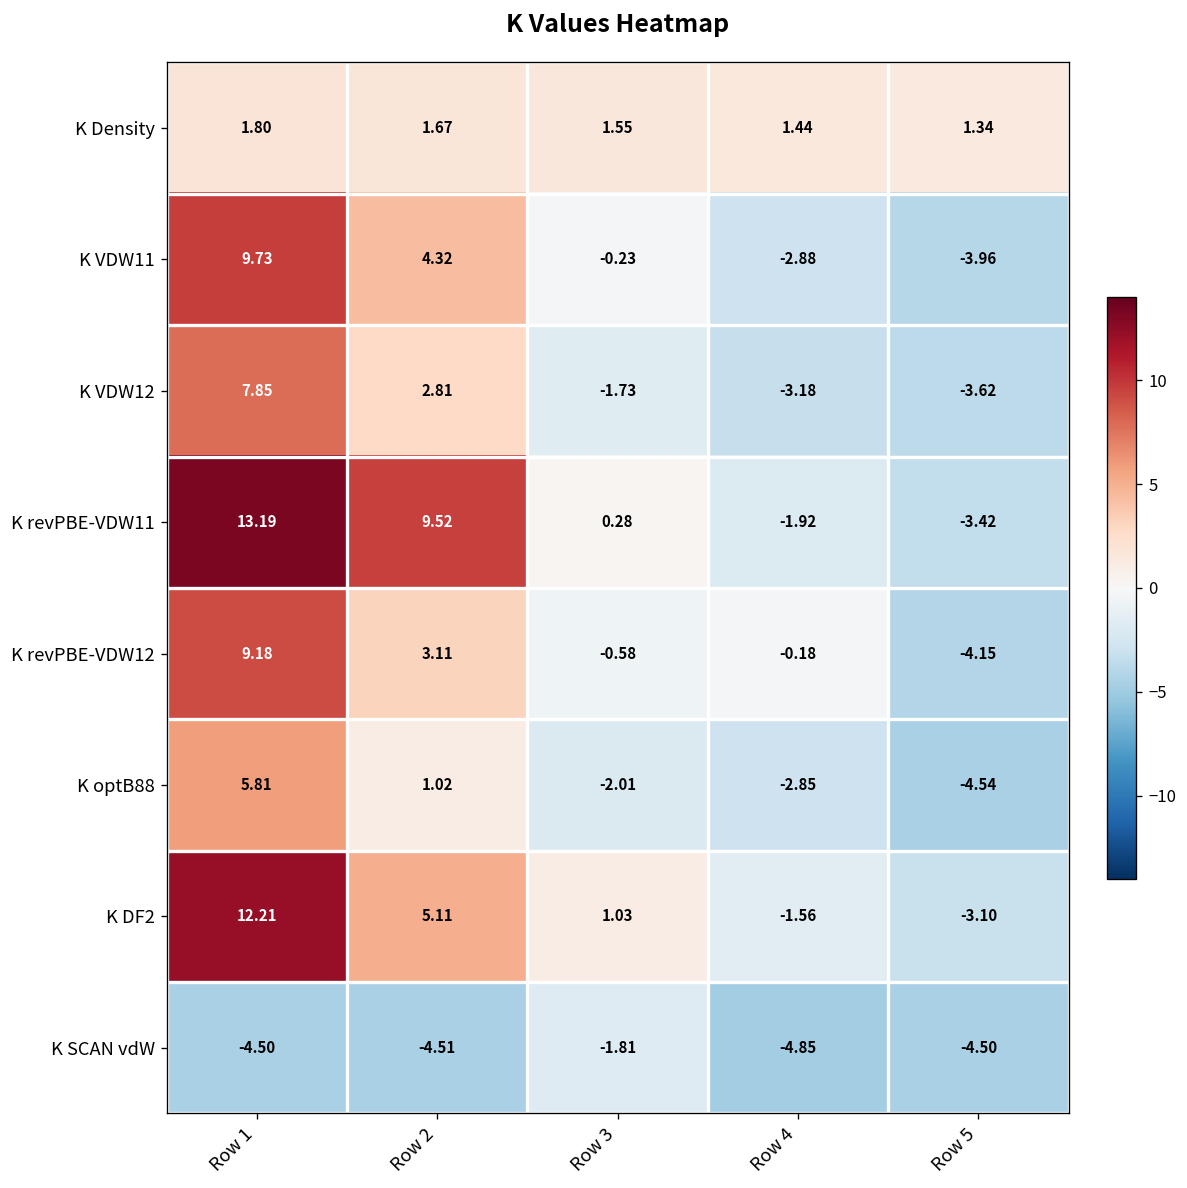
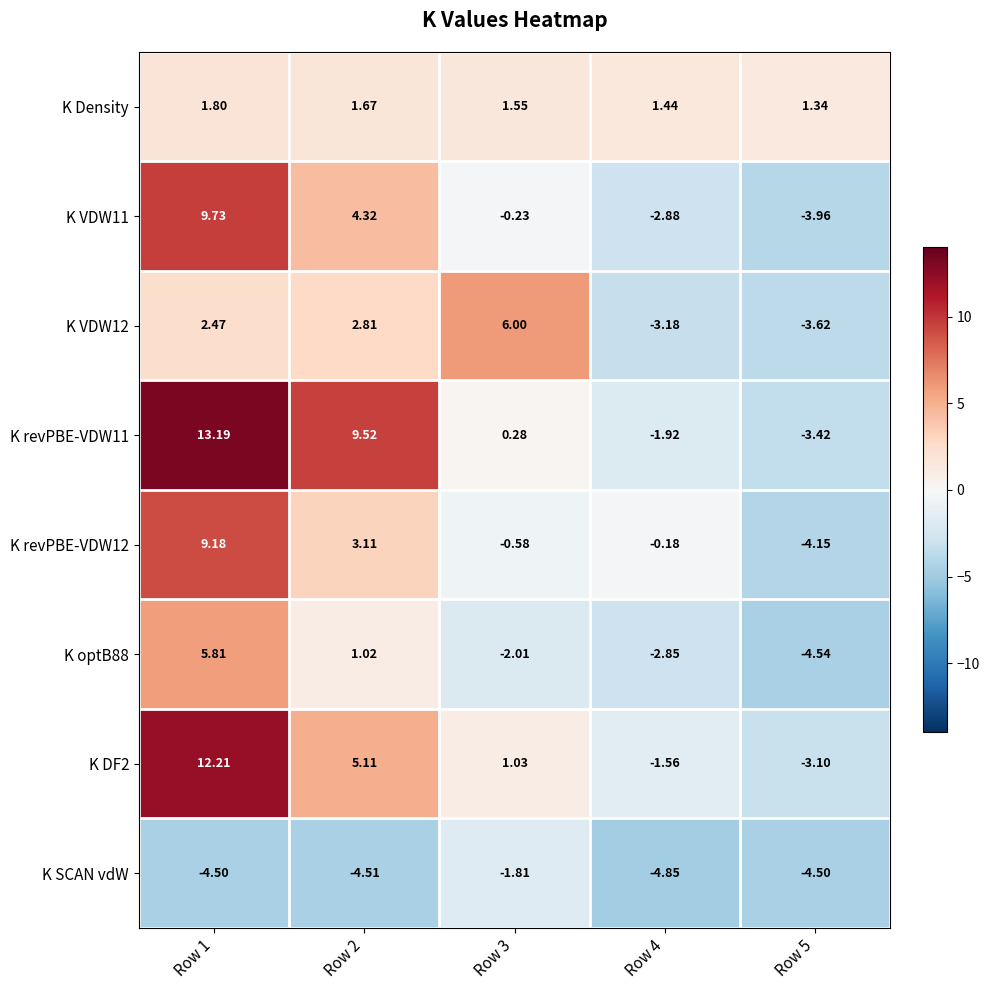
  {
    "K Density": {
      "Row 1": 1.80,
      "Row 2": 1.67,
      "Row 3": 1.55,
      "Row 4": 1.44,
      "Row 5": 1.34
    },
    "K VDW11": {
      "Row 1": 9.73,
      "Row 2": 4.32,
      "Row 3": -0.23,
      "Row 4": -2.88,
      "Row 5": -3.96
    },
    "K VDW12": {
-     "Row 1": 7.85,
+     "Row 1": 2.47,
      "Row 2": 2.81,
-     "Row 3": -1.73,
+     "Row 3": 6.00,
      "Row 4": -3.18,
      "Row 5": -3.62
    },
    "K revPBE-VDW11": {
      "Row 1": 13.19,
      "Row 2": 9.52,
      "Row 3": 0.28,
      "Row 4": -1.92,
      "Row 5": -3.42
    },
    "K revPBE-VDW12": {
      "Row 1": 9.18,
      "Row 2": 3.11,
      "Row 3": -0.58,
      "Row 4": -0.18,
      "Row 5": -4.15
    },
    "K optB88": {
      "Row 1": 5.81,
      "Row 2": 1.02,
      "Row 3": -2.01,
      "Row 4": -2.85,
      "Row 5": -4.54
    },
    "K DF2": {
      "Row 1": 12.21,
      "Row 2": 5.11,
      "Row 3": 1.03,
      "Row 4": -1.56,
      "Row 5": -3.10
    },
    "K SCAN vdW": {
      "Row 1": -4.50,
      "Row 2": -4.51,
      "Row 3": -1.81,
      "Row 4": -4.85,
      "Row 5": -4.50
    }
  }
